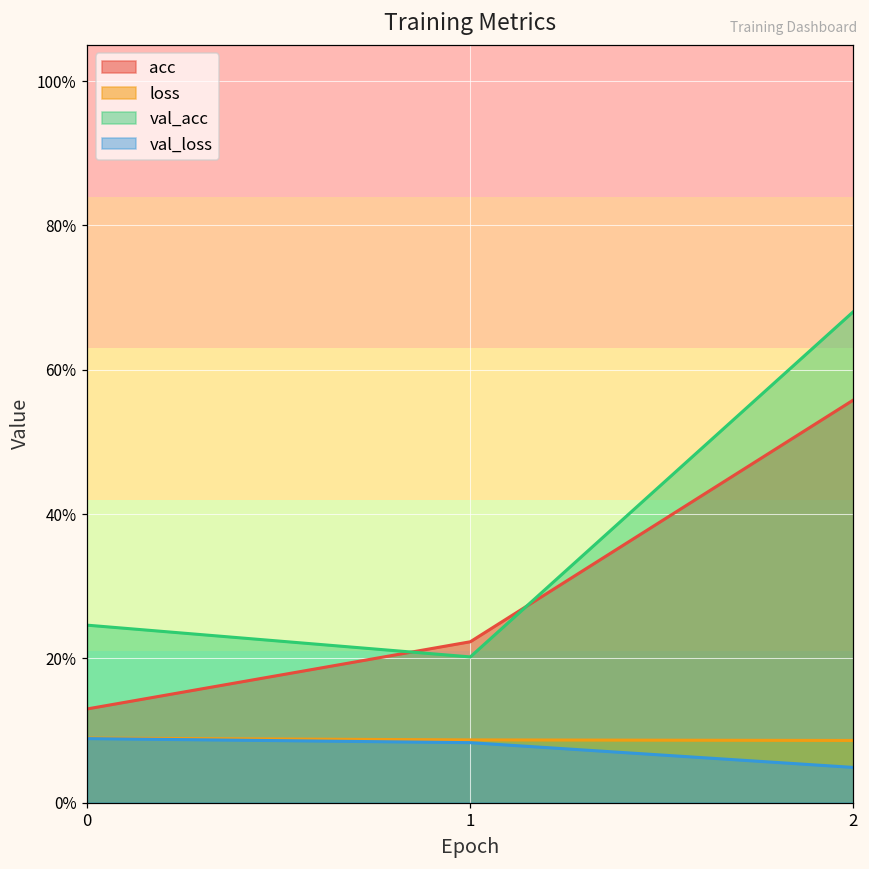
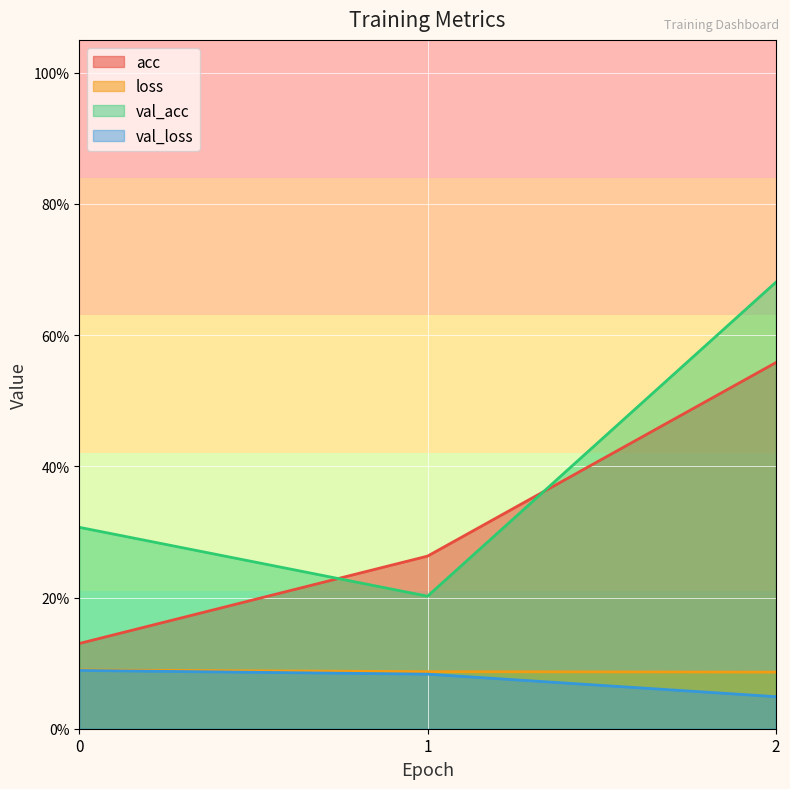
  {
    "acc": {
      "0": "13%",
-     "1": "22%",
+     "1": "26%",
      "2": "56%"
    },
    "loss": {
      "2": "9%"
    },
    "val_acc": {
-     "0": "25%",
+     "0": "31%",
      "1": "20%",
      "2": "68%"
    },
    "val_loss": {
      "2": "5%"
    }
  }
